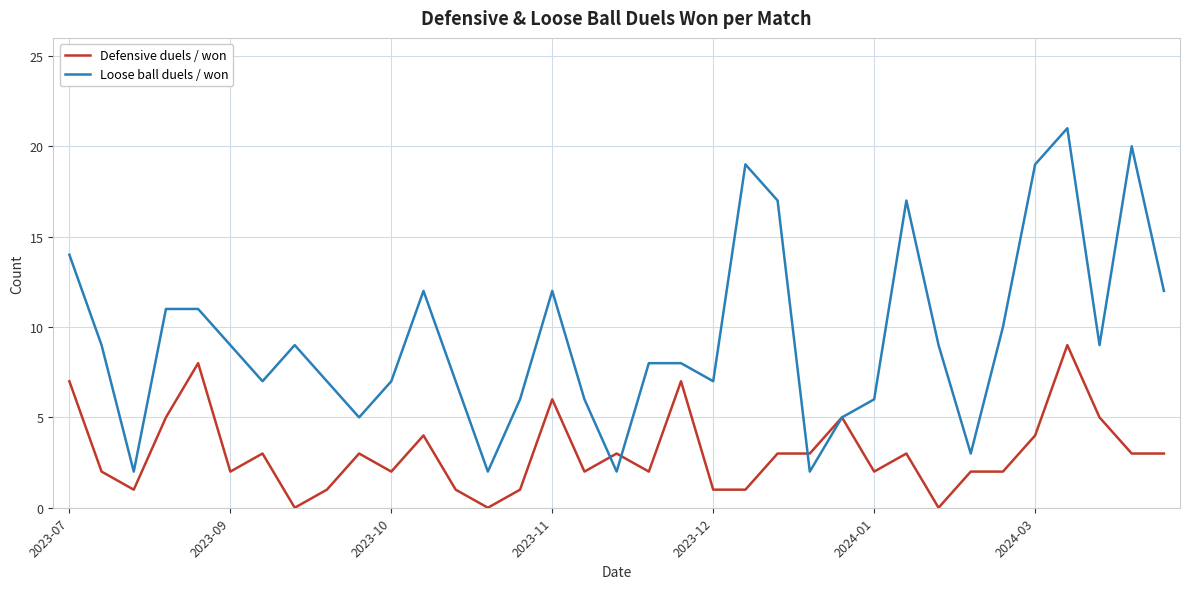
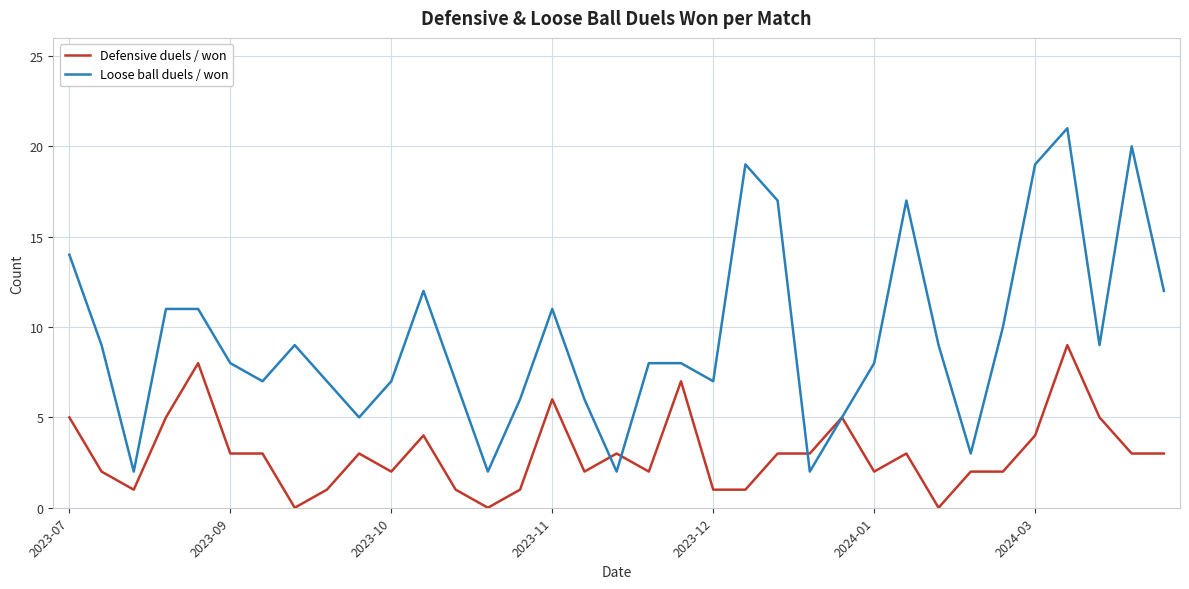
  {
    "Defensive duels / won": {
-     "2023-07": 7,
-     "2023-09": 2,
+     "2023-07": 5,
+     "2023-09": 3,
      "2023-10": 2,
      "2023-11": 6,
      "2023-12": 1,
      "2024-01": 2,
      "2024-03": 4
    },
    "Loose ball duels / won": {
      "2023-07": 14,
-     "2023-09": 9,
+     "2023-09": 8,
      "2023-10": 7,
-     "2023-11": 12,
+     "2023-11": 11,
      "2023-12": 7,
-     "2024-01": 6,
+     "2024-01": 8,
      "2024-03": 19
    }
  }
